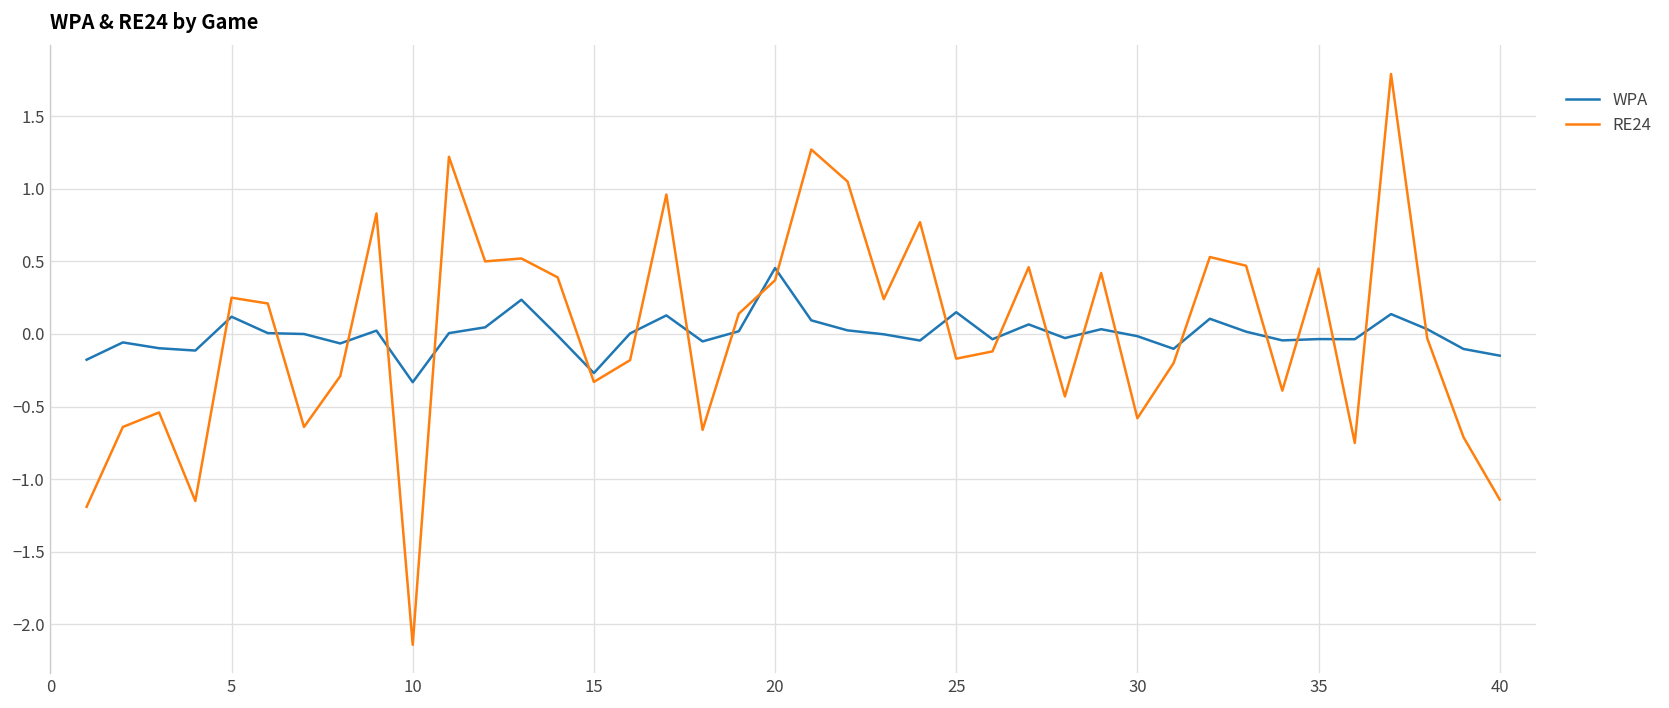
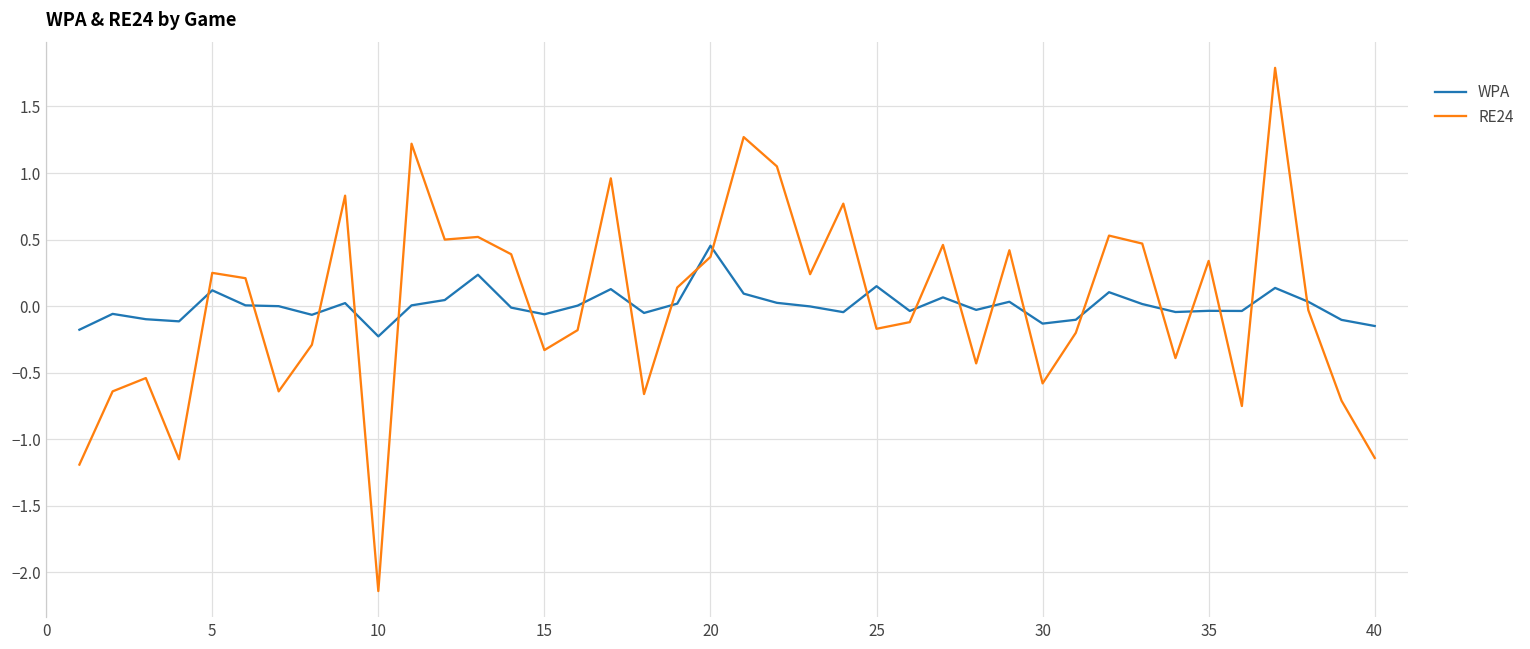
  {
    "WPA": {
      "5": 0.12,
-     "10": -0.33,
-     "15": -0.27,
+     "10": -0.23,
+     "15": -0.06,
      "20": 0.45,
      "25": 0.15,
-     "30": -0.02,
+     "30": -0.13,
      "35": -0.04,
      "40": -0.15
    },
    "RE24": {
      "5": 0.25,
      "10": -2.14,
      "15": -0.33,
      "20": 0.37,
      "25": -0.17,
      "30": -0.58,
-     "35": 0.45,
+     "35": 0.34,
      "40": -1.14
    }
  }
